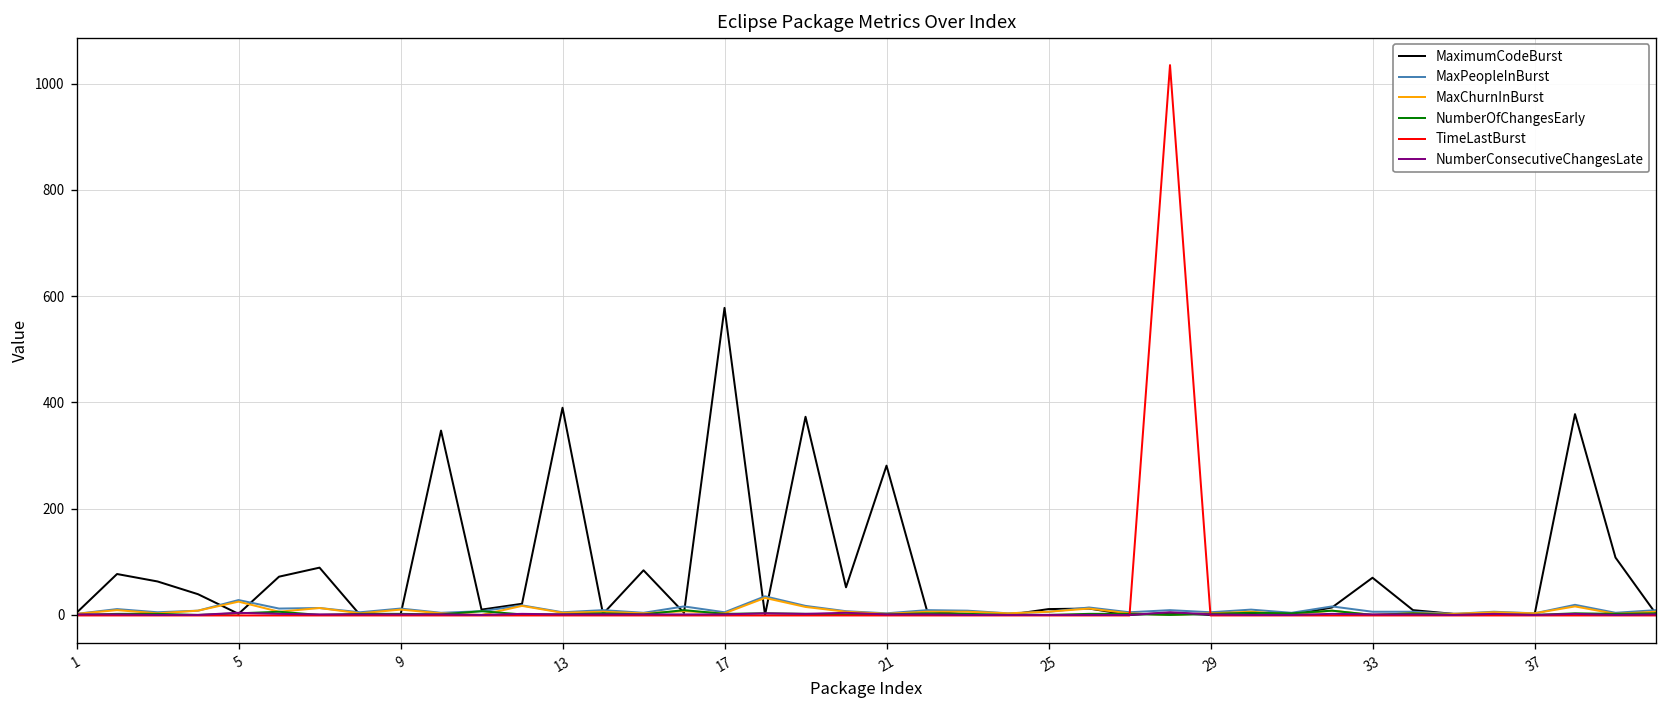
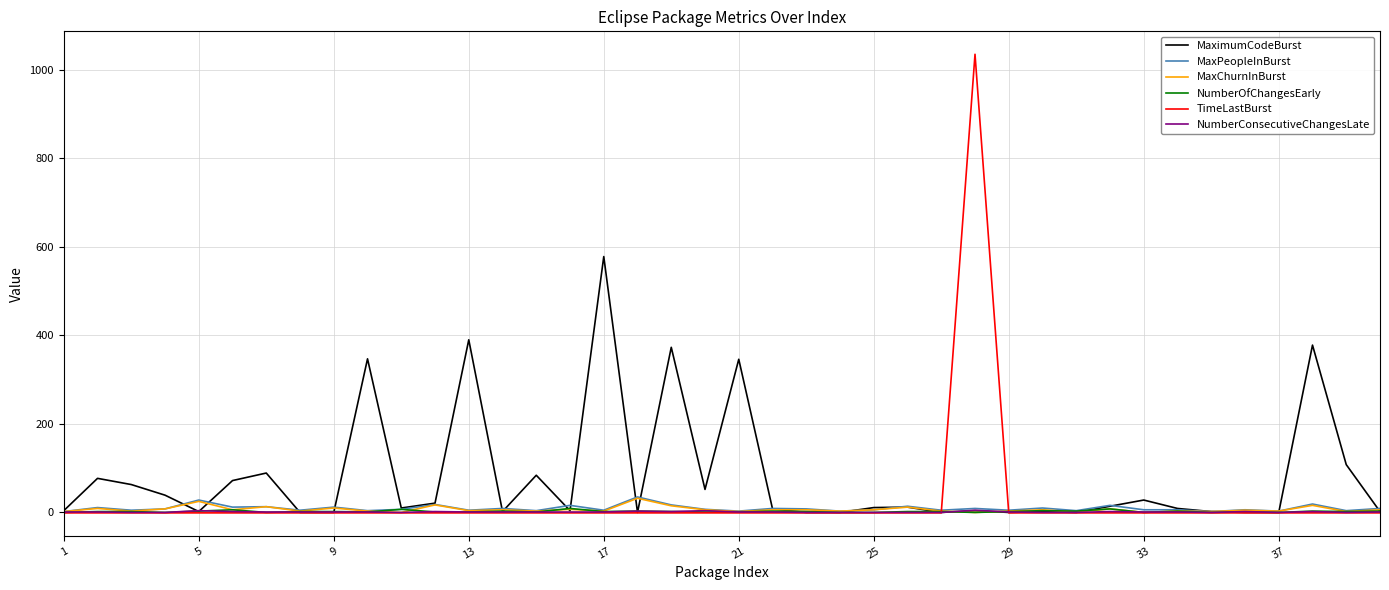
  {
    "MaximumCodeBurst": {
      "13": 390,
      "17": 580,
-     "21": 280,
-     "33": 70
+     "21": 350,
+     "33": 30
    }
  }
